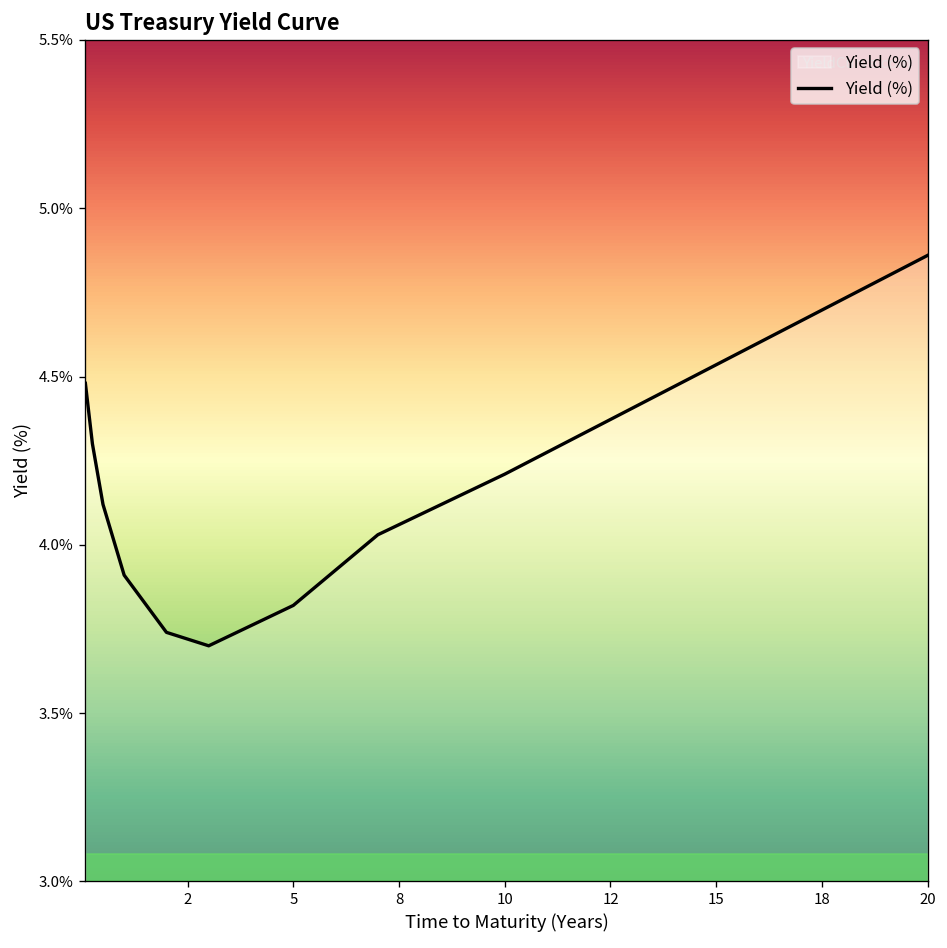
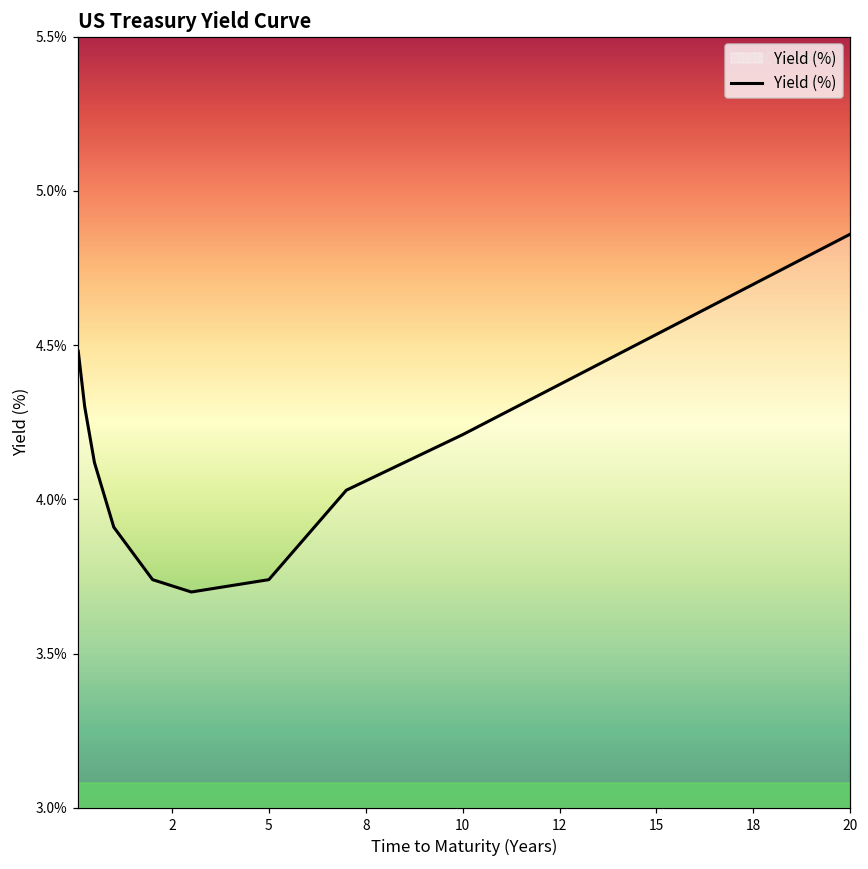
  {
-   "5": "3.82%",
+   "5": "3.74%",
    "10": "4.21%",
    "20": "4.86%"
  }
